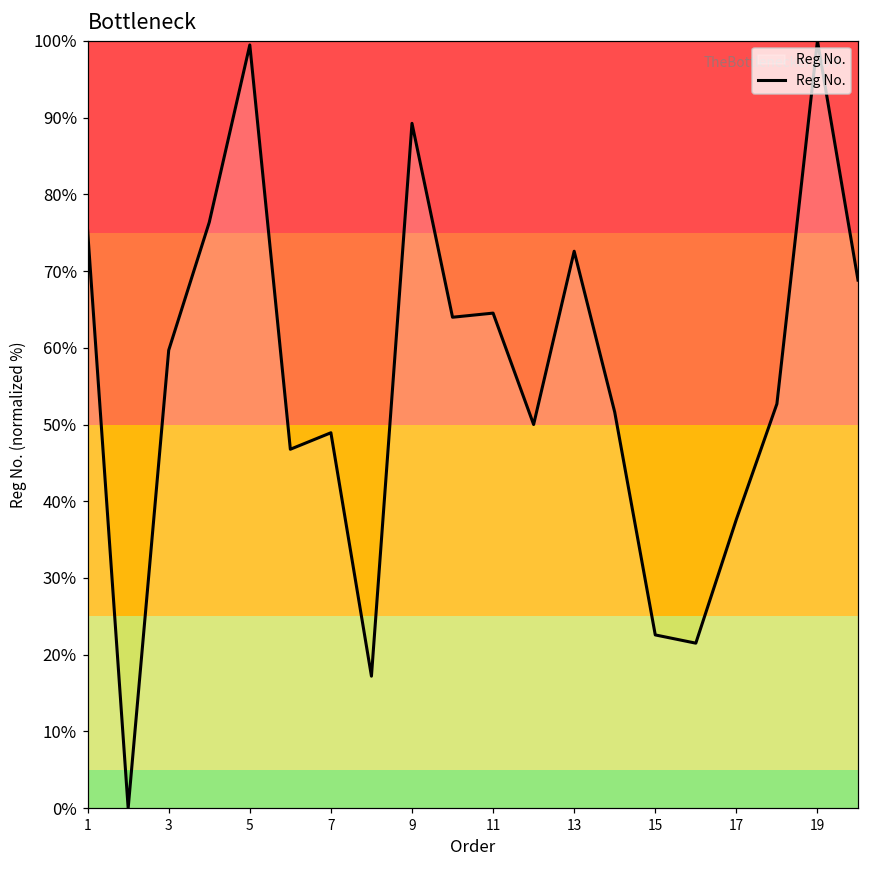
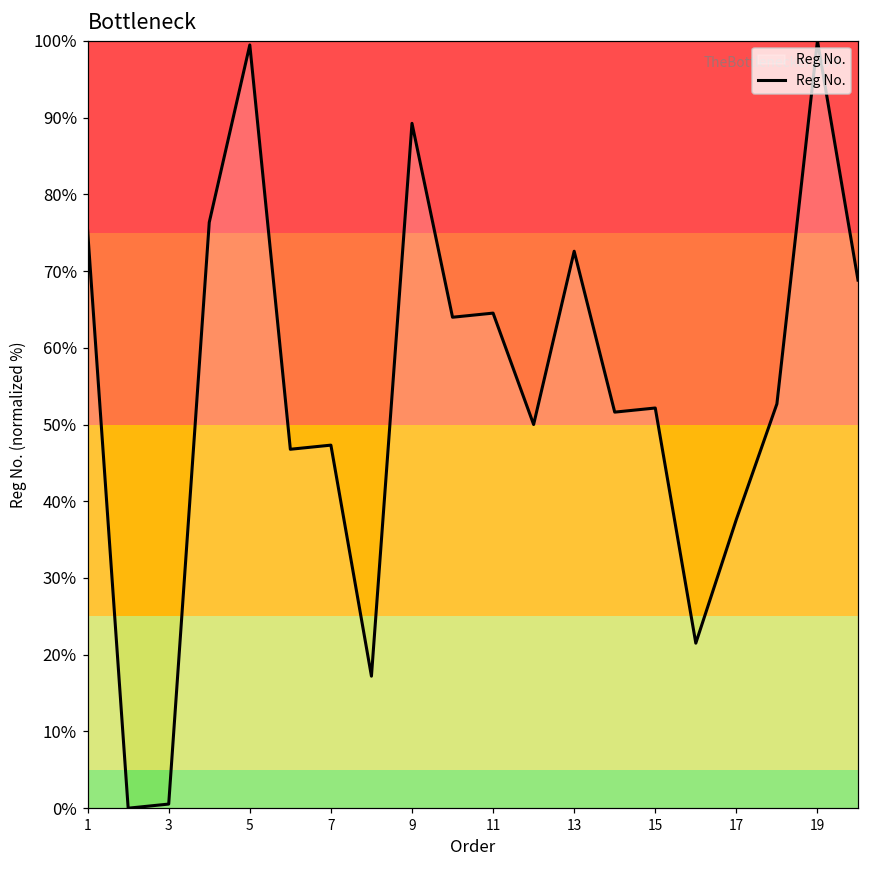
  {
    "1": "75%",
-   "3": "60%",
+   "3": "1%",
    "5": "99%",
-   "7": "49%",
+   "7": "47%",
    "9": "89%",
    "11": "65%",
    "13": "73%",
-   "15": "23%",
+   "15": "52%",
    "17": "38%",
    "19": "100%"
  }
